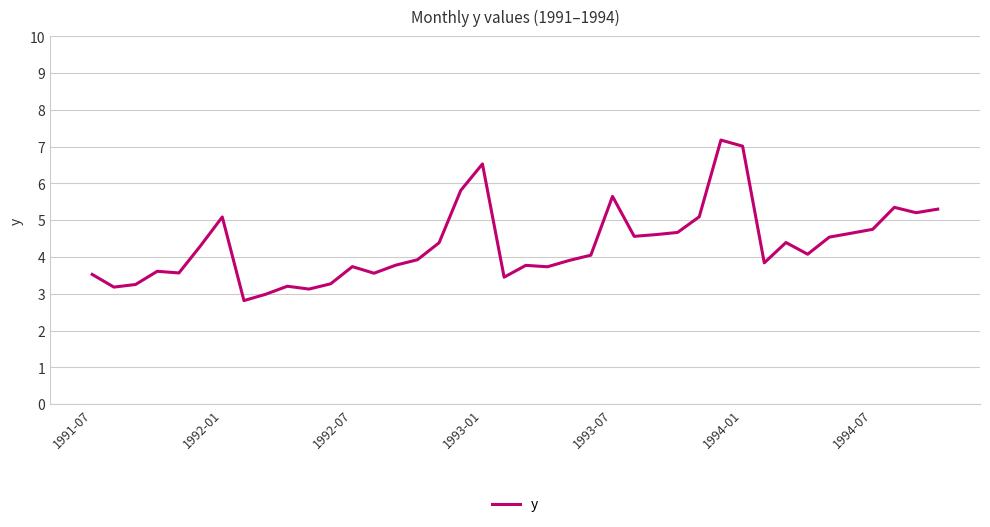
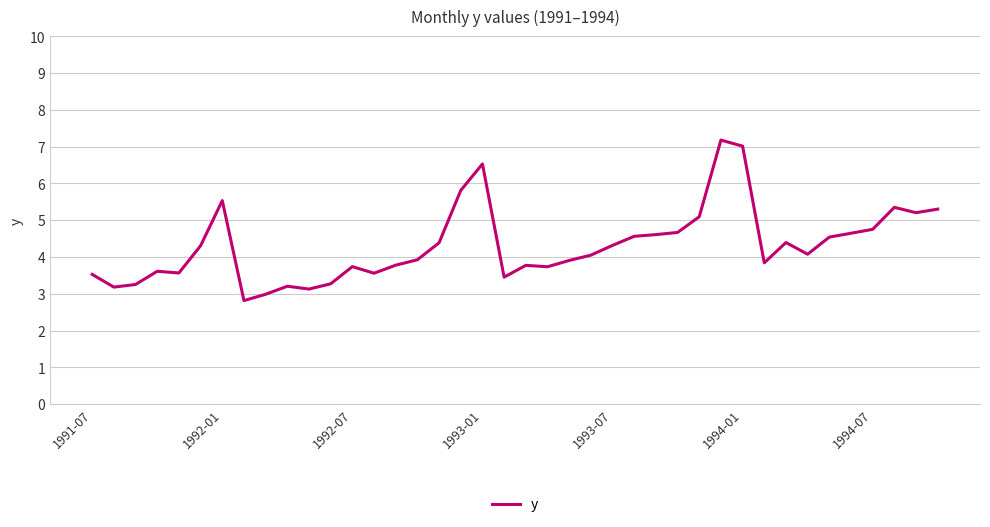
  {
    "1991-07": 3.5,
-   "1992-01": 5.1,
+   "1992-01": 5.5,
    "1992-07": 3.7,
    "1993-01": 6.5,
-   "1993-07": 5.6,
+   "1993-07": 4.3,
    "1994-01": 7.0,
    "1994-07": 4.8
  }
